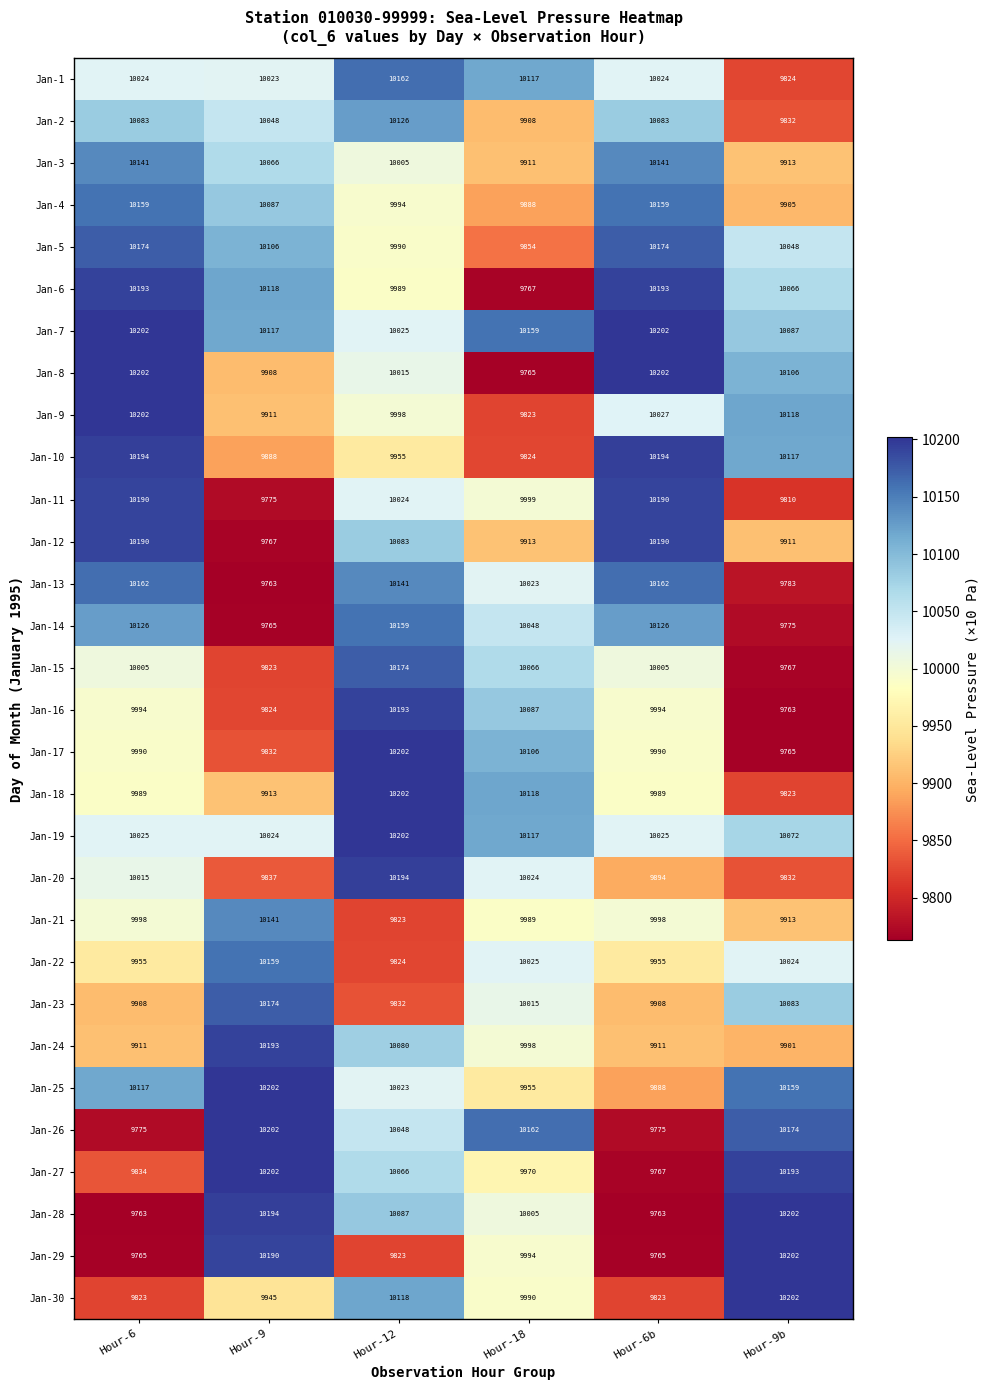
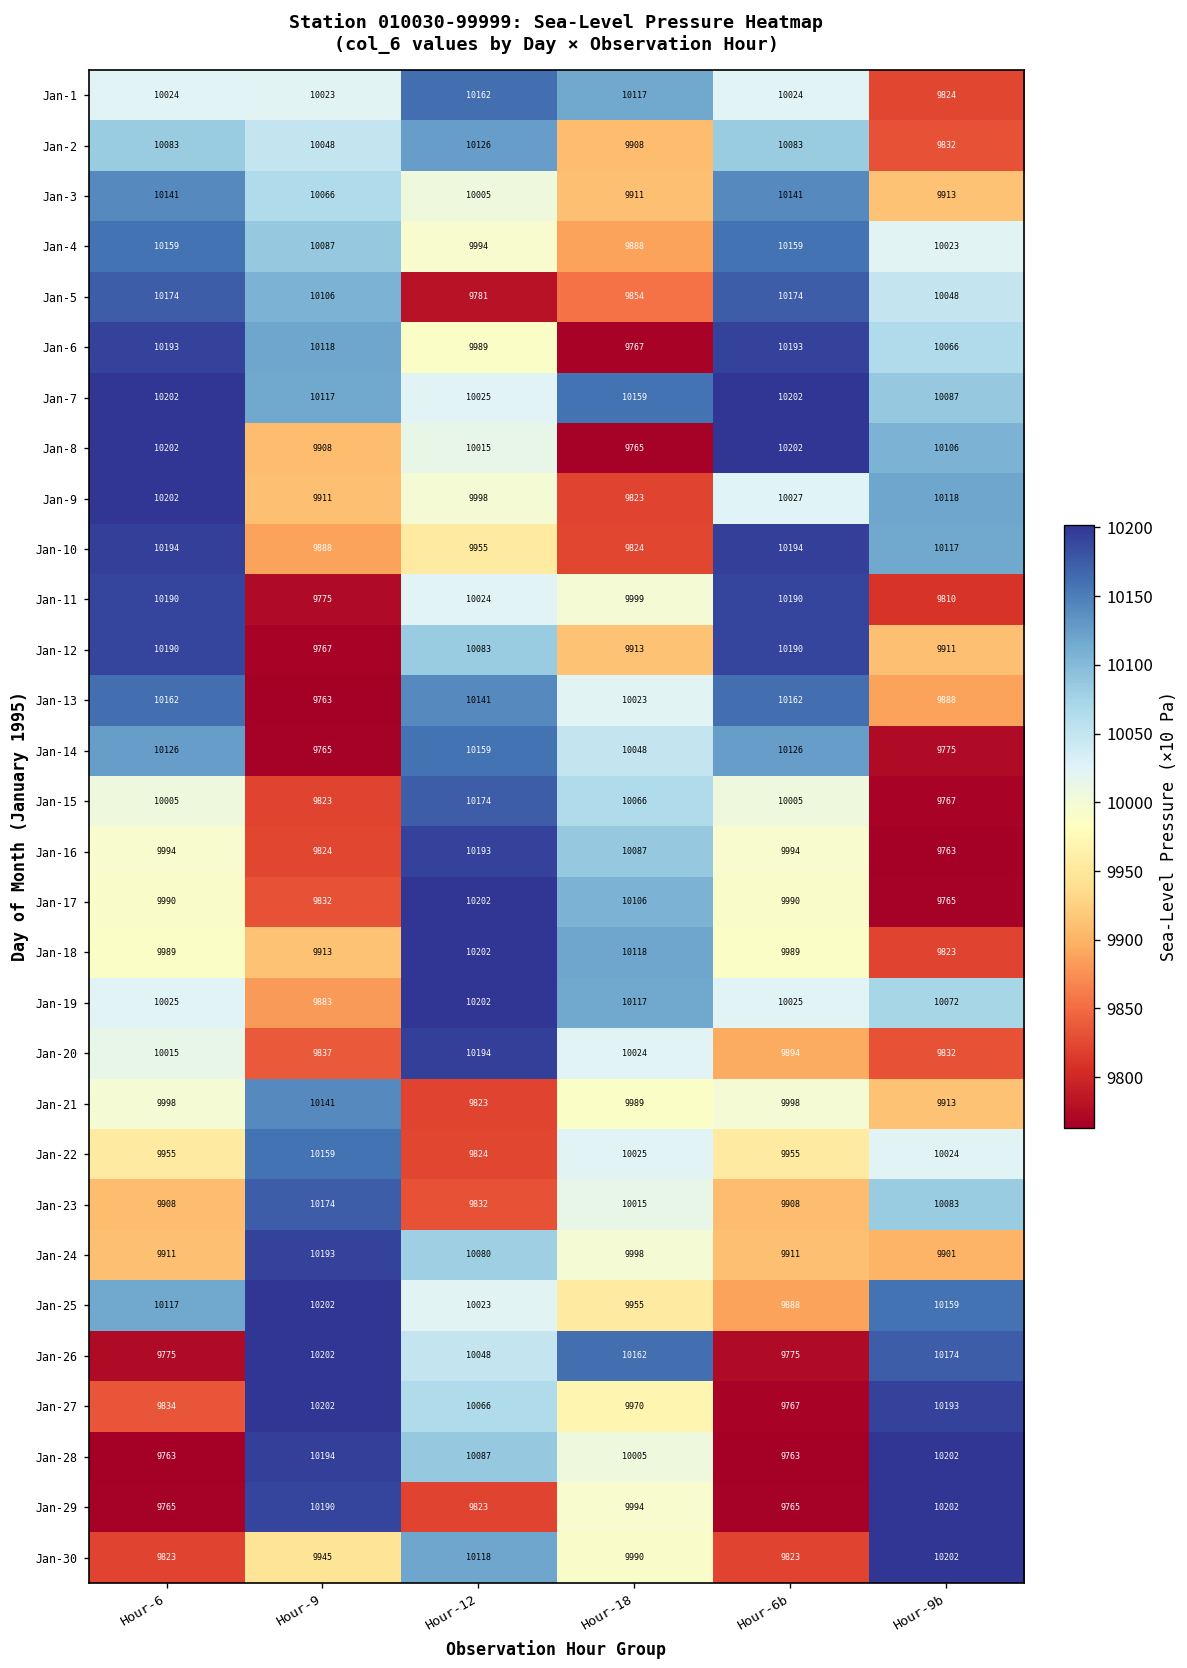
  {
    "Jan-1": {
      "Hour-6": 10024,
      "Hour-9": 10023,
      "Hour-12": 10162,
      "Hour-18": 10117,
      "Hour-6b": 10024,
      "Hour-9b": 9824
    },
    "Jan-2": {
      "Hour-6": 10083,
      "Hour-9": 10048,
      "Hour-12": 10126,
      "Hour-18": 9908,
      "Hour-6b": 10083,
      "Hour-9b": 9832
    },
    "Jan-3": {
      "Hour-6": 10141,
      "Hour-9": 10066,
      "Hour-12": 10005,
      "Hour-18": 9911,
      "Hour-6b": 10141,
      "Hour-9b": 9913
    },
    "Jan-4": {
      "Hour-6": 10159,
      "Hour-9": 10087,
      "Hour-12": 9994,
      "Hour-18": 9888,
      "Hour-6b": 10159,
-     "Hour-9b": 9905
+     "Hour-9b": 10023
    },
    "Jan-5": {
      "Hour-6": 10174,
      "Hour-9": 10106,
-     "Hour-12": 9990,
+     "Hour-12": 9781,
      "Hour-18": 9854,
      "Hour-6b": 10174,
      "Hour-9b": 10048
    },
    "Jan-6": {
      "Hour-6": 10193,
      "Hour-9": 10118,
      "Hour-12": 9989,
      "Hour-18": 9767,
      "Hour-6b": 10193,
      "Hour-9b": 10066
    },
    "Jan-7": {
      "Hour-6": 10202,
      "Hour-9": 10117,
      "Hour-12": 10025,
      "Hour-18": 10159,
      "Hour-6b": 10202,
      "Hour-9b": 10087
    },
    "Jan-8": {
      "Hour-6": 10202,
      "Hour-9": 9908,
      "Hour-12": 10015,
      "Hour-18": 9765,
      "Hour-6b": 10202,
      "Hour-9b": 10106
    },
    "Jan-9": {
      "Hour-6": 10202,
      "Hour-9": 9911,
      "Hour-12": 9998,
      "Hour-18": 9823,
      "Hour-6b": 10027,
      "Hour-9b": 10118
    },
    "Jan-10": {
      "Hour-6": 10194,
      "Hour-9": 9888,
      "Hour-12": 9955,
      "Hour-18": 9824,
      "Hour-6b": 10194,
      "Hour-9b": 10117
    },
    "Jan-11": {
      "Hour-6": 10190,
      "Hour-9": 9775,
      "Hour-12": 10024,
      "Hour-18": 9999,
      "Hour-6b": 10190,
      "Hour-9b": 9810
    },
    "Jan-12": {
      "Hour-6": 10190,
      "Hour-9": 9767,
      "Hour-12": 10083,
      "Hour-18": 9913,
      "Hour-6b": 10190,
      "Hour-9b": 9911
    },
    "Jan-13": {
      "Hour-6": 10162,
      "Hour-9": 9763,
      "Hour-12": 10141,
      "Hour-18": 10023,
      "Hour-6b": 10162,
-     "Hour-9b": 9783
+     "Hour-9b": 9888
    },
    "Jan-14": {
      "Hour-6": 10126,
      "Hour-9": 9765,
      "Hour-12": 10159,
      "Hour-18": 10048,
      "Hour-6b": 10126,
      "Hour-9b": 9775
    },
    "Jan-15": {
      "Hour-6": 10005,
      "Hour-9": 9823,
      "Hour-12": 10174,
      "Hour-18": 10066,
      "Hour-6b": 10005,
      "Hour-9b": 9767
    },
    "Jan-16": {
      "Hour-6": 9994,
      "Hour-9": 9824,
      "Hour-12": 10193,
      "Hour-18": 10087,
      "Hour-6b": 9994,
      "Hour-9b": 9763
    },
    "Jan-17": {
      "Hour-6": 9990,
      "Hour-9": 9832,
      "Hour-12": 10202,
      "Hour-18": 10106,
      "Hour-6b": 9990,
      "Hour-9b": 9765
    },
    "Jan-18": {
      "Hour-6": 9989,
      "Hour-9": 9913,
      "Hour-12": 10202,
      "Hour-18": 10118,
      "Hour-6b": 9989,
      "Hour-9b": 9823
    },
    "Jan-19": {
      "Hour-6": 10025,
-     "Hour-9": 10024,
+     "Hour-9": 9883,
      "Hour-12": 10202,
      "Hour-18": 10117,
      "Hour-6b": 10025,
      "Hour-9b": 10072
    },
    "Jan-20": {
      "Hour-6": 10015,
      "Hour-9": 9837,
      "Hour-12": 10194,
      "Hour-18": 10024,
      "Hour-6b": 9894,
      "Hour-9b": 9832
    },
    "Jan-21": {
      "Hour-6": 9998,
      "Hour-9": 10141,
      "Hour-12": 9823,
      "Hour-18": 9989,
      "Hour-6b": 9998,
      "Hour-9b": 9913
    },
    "Jan-22": {
      "Hour-6": 9955,
      "Hour-9": 10159,
      "Hour-12": 9824,
      "Hour-18": 10025,
      "Hour-6b": 9955,
      "Hour-9b": 10024
    },
    "Jan-23": {
      "Hour-6": 9908,
      "Hour-9": 10174,
      "Hour-12": 9832,
      "Hour-18": 10015,
      "Hour-6b": 9908,
      "Hour-9b": 10083
    },
    "Jan-24": {
      "Hour-6": 9911,
      "Hour-9": 10193,
      "Hour-12": 10080,
      "Hour-18": 9998,
      "Hour-6b": 9911,
      "Hour-9b": 9901
    },
    "Jan-25": {
      "Hour-6": 10117,
      "Hour-9": 10202,
      "Hour-12": 10023,
      "Hour-18": 9955,
      "Hour-6b": 9888,
      "Hour-9b": 10159
    },
    "Jan-26": {
      "Hour-6": 9775,
      "Hour-9": 10202,
      "Hour-12": 10048,
      "Hour-18": 10162,
      "Hour-6b": 9775,
      "Hour-9b": 10174
    },
    "Jan-27": {
      "Hour-6": 9834,
      "Hour-9": 10202,
      "Hour-12": 10066,
      "Hour-18": 9970,
      "Hour-6b": 9767,
      "Hour-9b": 10193
    },
    "Jan-28": {
      "Hour-6": 9763,
      "Hour-9": 10194,
      "Hour-12": 10087,
      "Hour-18": 10005,
      "Hour-6b": 9763,
      "Hour-9b": 10202
    },
    "Jan-29": {
      "Hour-6": 9765,
      "Hour-9": 10190,
      "Hour-12": 9823,
      "Hour-18": 9994,
      "Hour-6b": 9765,
      "Hour-9b": 10202
    },
    "Jan-30": {
      "Hour-6": 9823,
      "Hour-9": 9945,
      "Hour-12": 10118,
      "Hour-18": 9990,
      "Hour-6b": 9823,
      "Hour-9b": 10202
    }
  }
